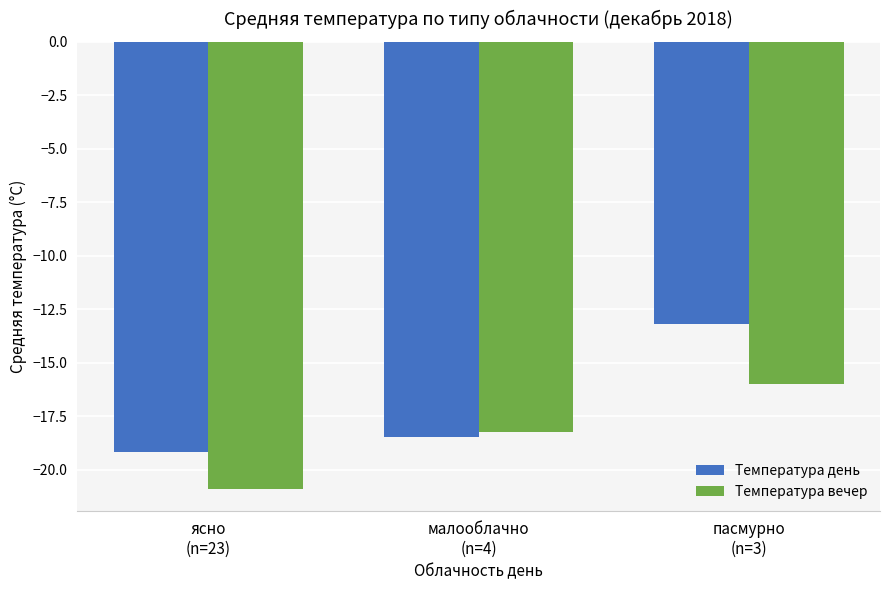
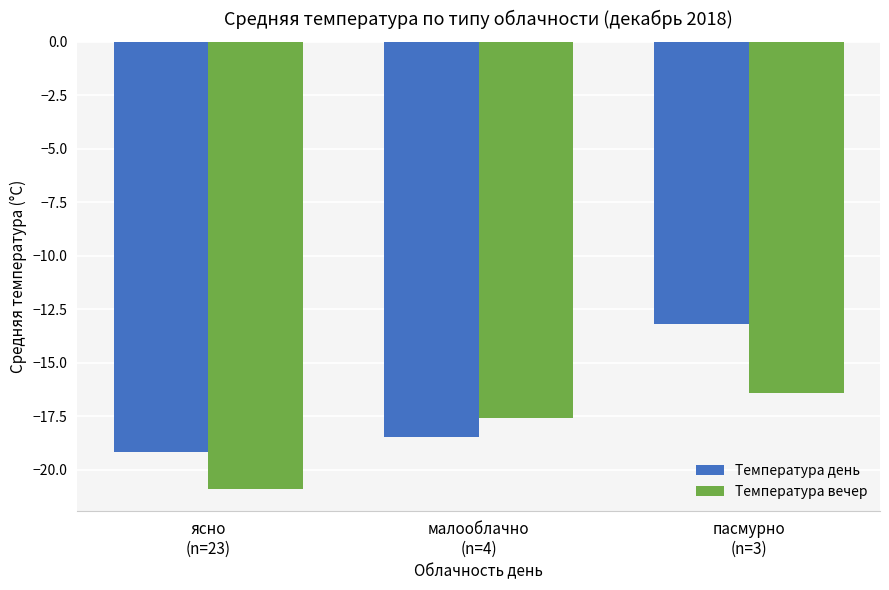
  {
    "Температура день": {
      "ясно (n=23)": -19.2,
      "малооблачно (n=4)": -18.5,
      "пасмурно (n=3)": -13.2
    },
    "Температура вечер": {
      "ясно (n=23)": -20.9,
-     "малооблачно (n=4)": -18.3,
-     "пасмурно (n=3)": -16.0
+     "малооблачно (n=4)": -17.6,
+     "пасмурно (n=3)": -16.4
    }
  }
